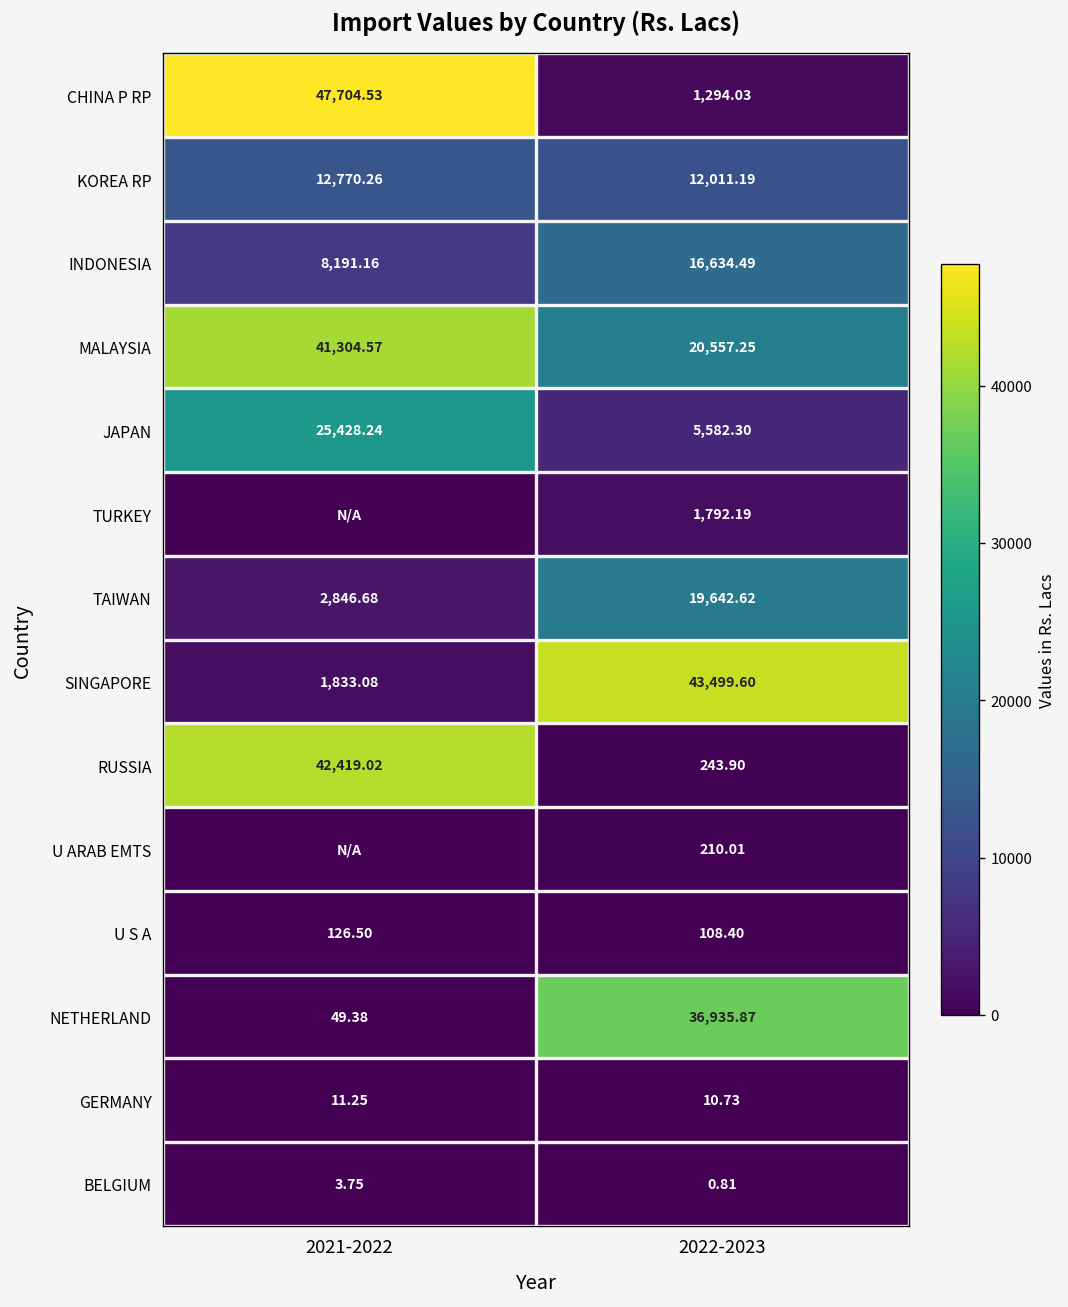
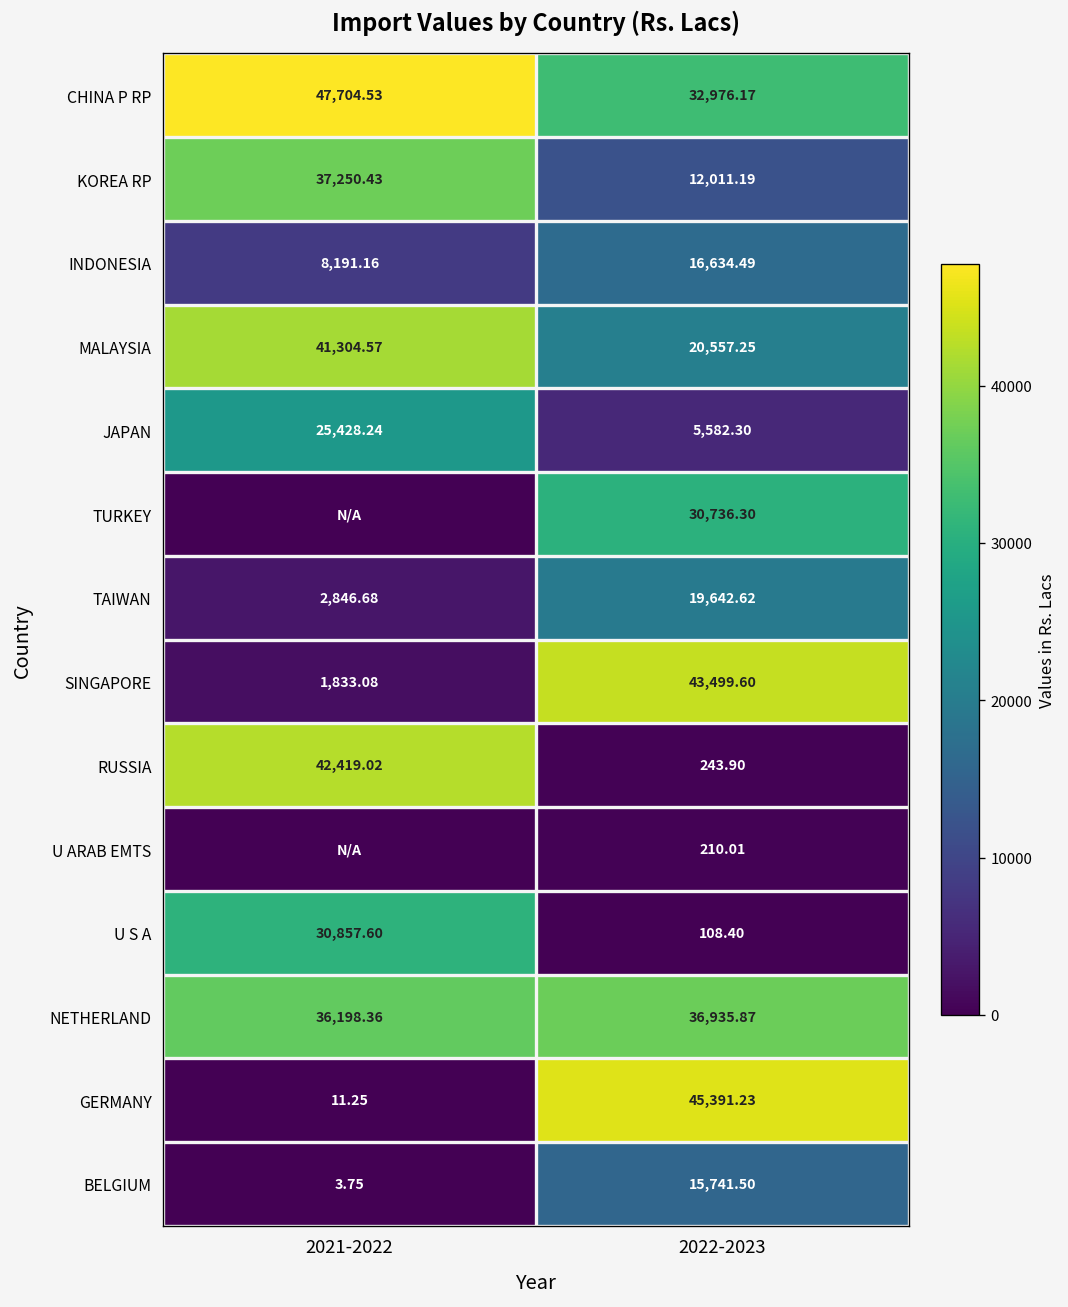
  {
    "CHINA P RP": {
-     "2022-2023": "1,294.03"
+     "2022-2023": "32,976.17"
    },
    "KOREA RP": {
-     "2021-2022": "12,770.26"
+     "2021-2022": "37,250.43"
    },
    "TURKEY": {
-     "2022-2023": "1,792.19"
+     "2022-2023": "30,736.30"
    },
    "U S A": {
-     "2021-2022": "126.50"
+     "2021-2022": "30,857.60"
    },
    "NETHERLAND": {
-     "2021-2022": "49.38"
+     "2021-2022": "36,198.36"
    },
    "GERMANY": {
-     "2022-2023": "10.73"
+     "2022-2023": "45,391.23"
    },
    "BELGIUM": {
-     "2022-2023": "0.81"
+     "2022-2023": "15,741.50"
    }
  }
